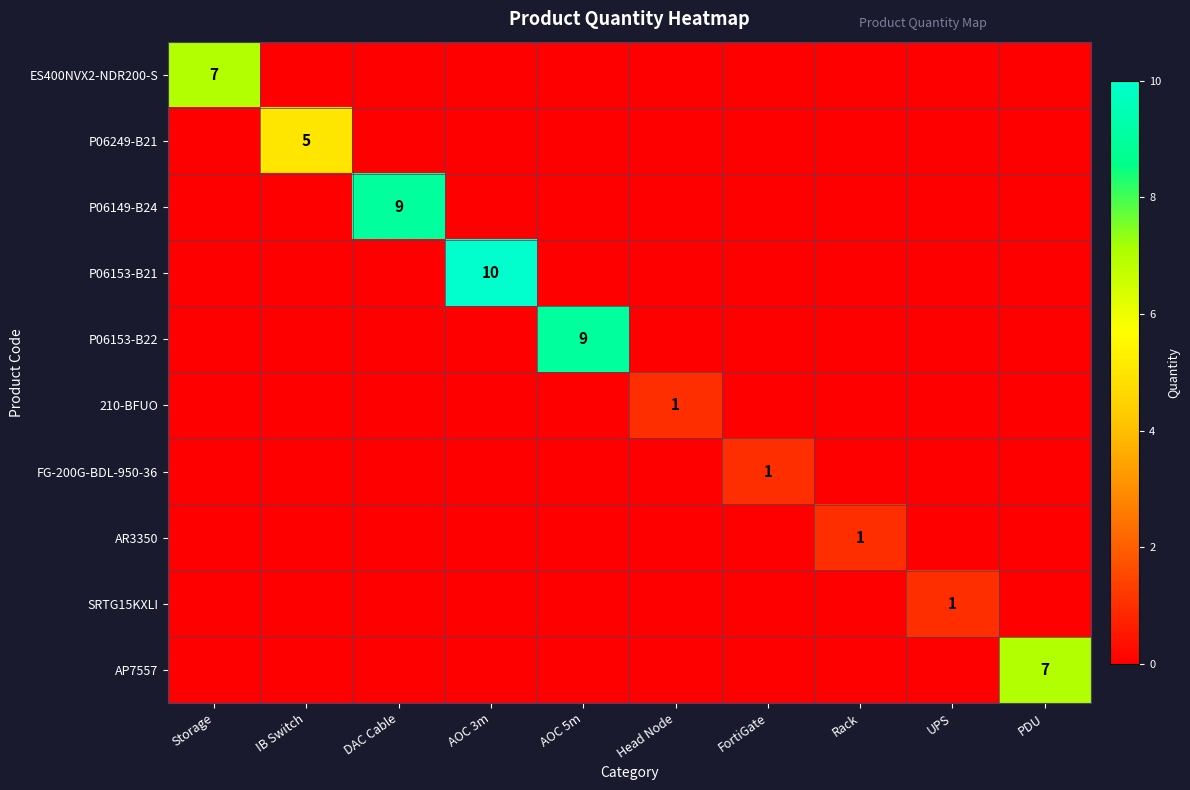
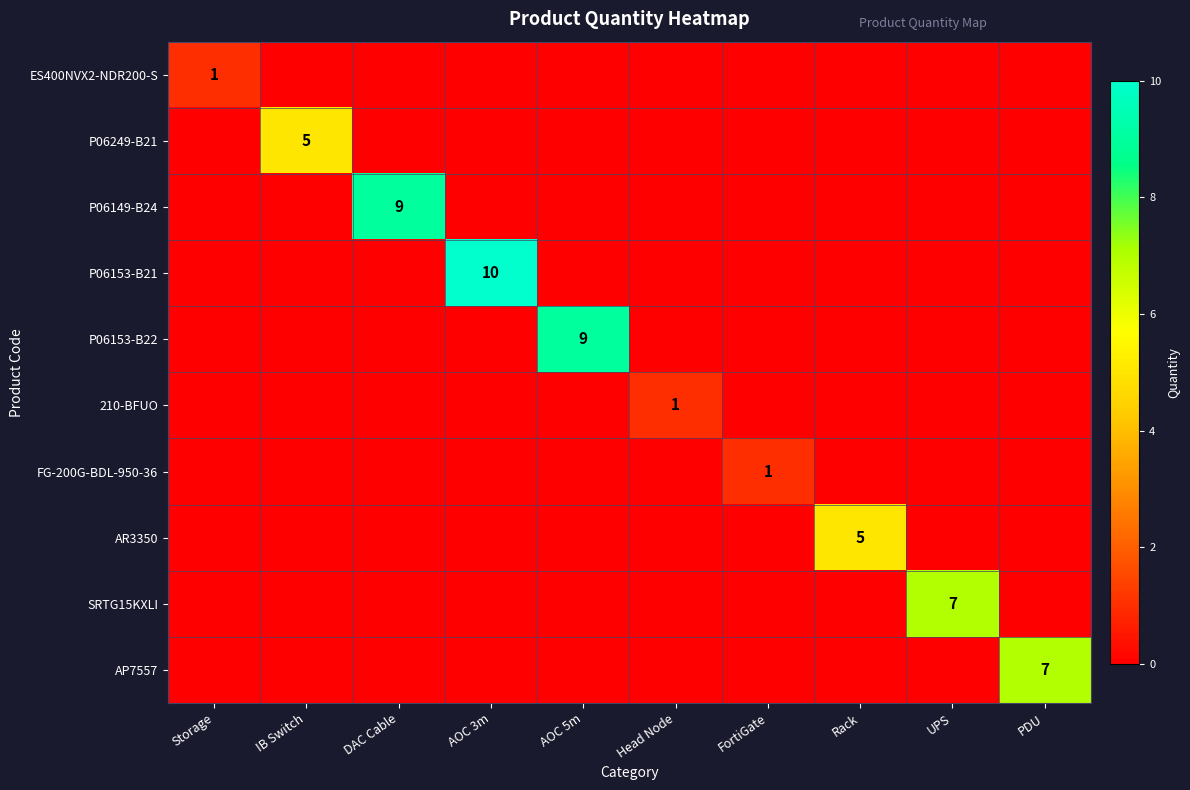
  {
    "ES400NVX2-NDR200-S": {
-     "Storage": 7
+     "Storage": 1
    },
    "P06249-B21": {
      "IB Switch": 5
    },
    "P06149-B24": {
      "DAC Cable": 9
    },
    "P06153-B21": {
      "AOC 3m": 10
    },
    "P06153-B22": {
      "AOC 5m": 9
    },
    "210-BFUO": {
      "Head Node": 1
    },
    "FG-200G-BDL-950-36": {
      "FortiGate": 1
    },
    "AR3350": {
-     "Rack": 1
+     "Rack": 5
    },
    "SRTG15KXLI": {
-     "UPS": 1
+     "UPS": 7
    },
    "AP7557": {
      "PDU": 7
    }
  }
